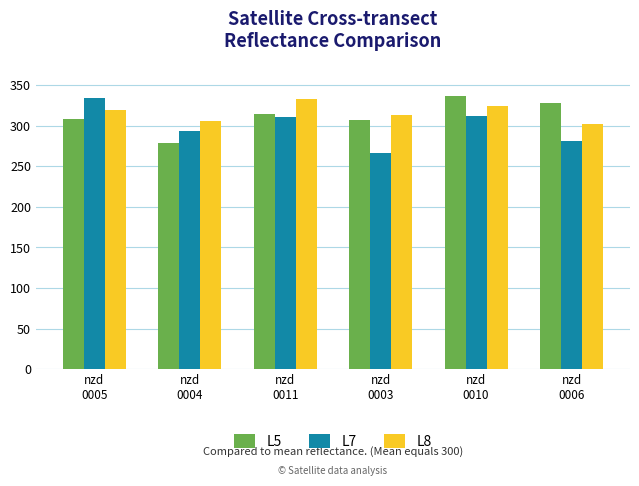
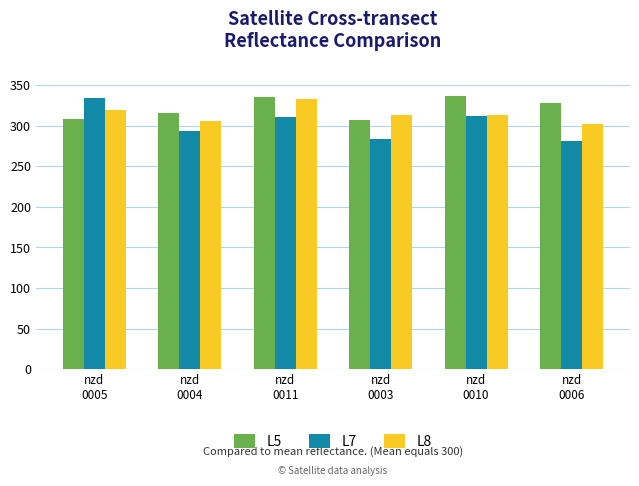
  {
    "L5": {
      "nzd 0005": 310,
-     "nzd 0004": 280,
-     "nzd 0011": 310,
+     "nzd 0004": 320,
+     "nzd 0011": 340,
      "nzd 0003": 310,
      "nzd 0010": 340,
      "nzd 0006": 330
    },
    "L7": {
      "nzd 0005": 330,
      "nzd 0004": 290,
      "nzd 0011": 310,
-     "nzd 0003": 270,
+     "nzd 0003": 280,
      "nzd 0010": 310,
      "nzd 0006": 280
    },
    "L8": {
      "nzd 0005": 320,
      "nzd 0004": 310,
      "nzd 0011": 330,
      "nzd 0003": 310,
-     "nzd 0010": 320,
+     "nzd 0010": 310,
      "nzd 0006": 300
    }
  }
